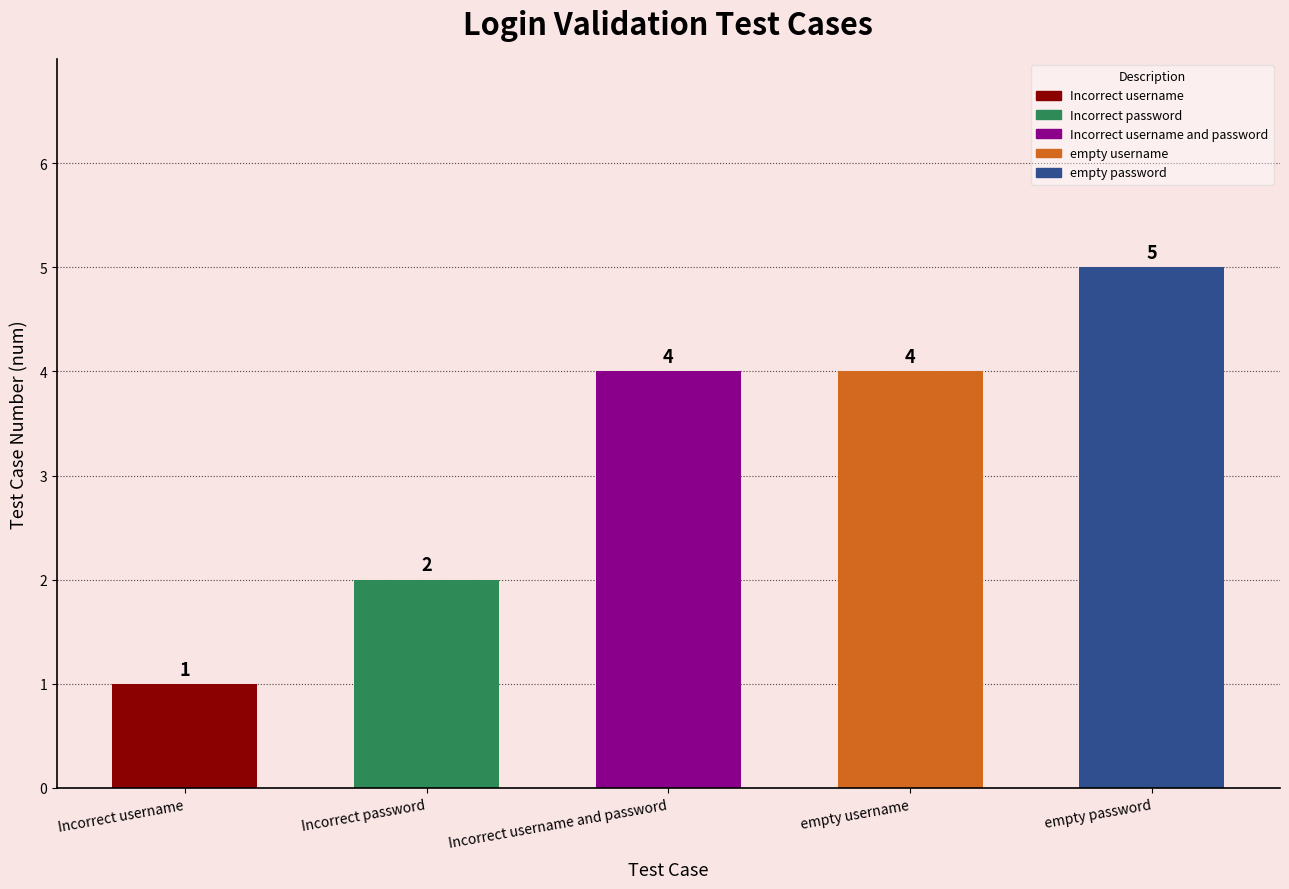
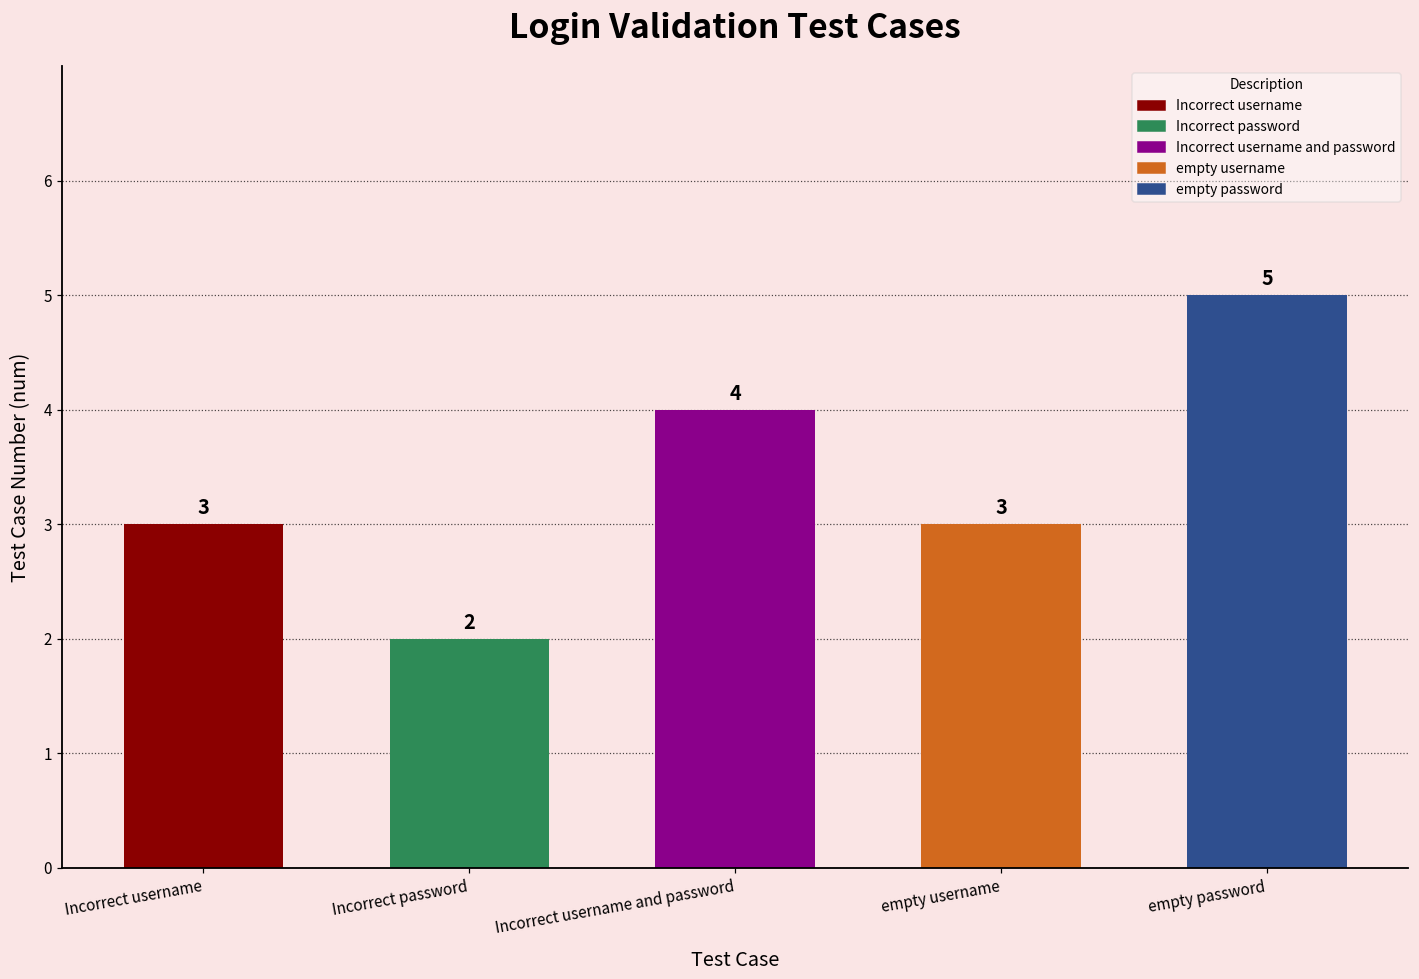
  {
-   "Incorrect username": 1,
+   "Incorrect username": 3,
    "Incorrect password": 2,
    "Incorrect username and password": 4,
-   "empty username": 4,
+   "empty username": 3,
    "empty password": 5
  }
